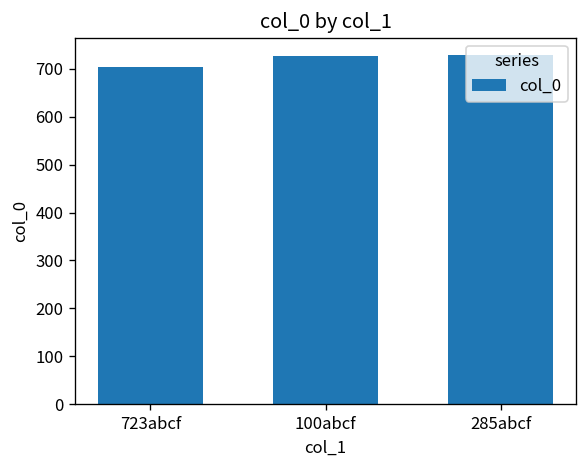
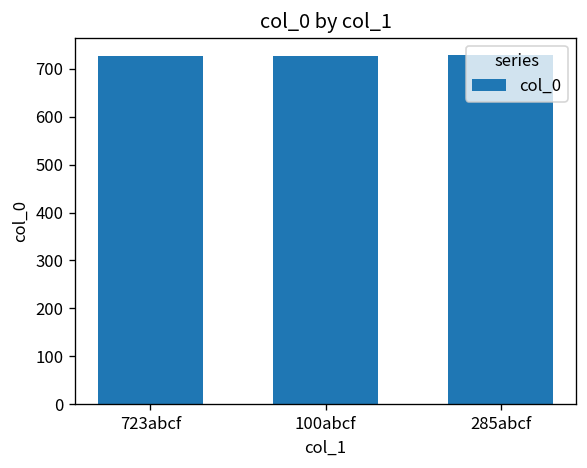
  {
-   "723abcf": 700,
+   "723abcf": 730,
    "100abcf": 730
  }
